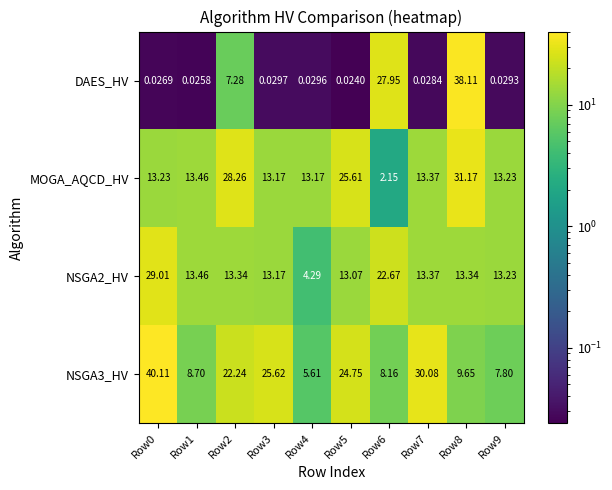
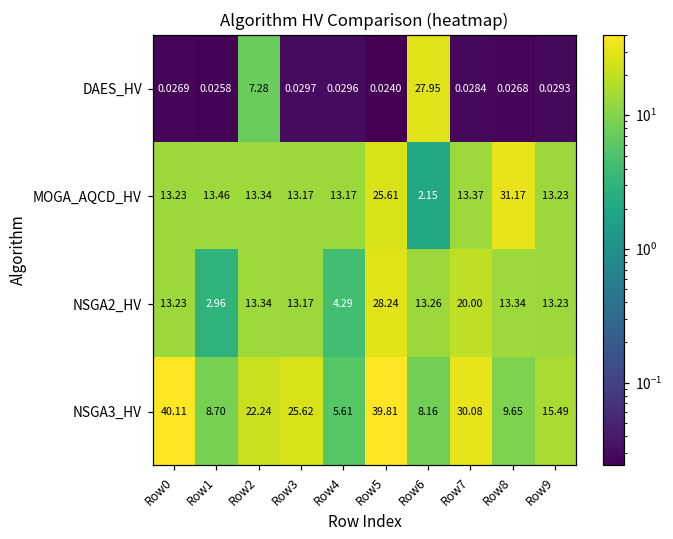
  {
    "DAES_HV": {
      "Row0": 0.0269,
      "Row1": 0.0258,
      "Row2": 7.28,
      "Row3": 0.0297,
      "Row4": 0.0296,
      "Row5": 0.0240,
      "Row6": 27.95,
      "Row7": 0.0284,
-     "Row8": 38.11,
+     "Row8": 0.0268,
      "Row9": 0.0293
    },
    "MOGA_AQCD_HV": {
      "Row0": 13.23,
      "Row1": 13.46,
-     "Row2": 28.26,
+     "Row2": 13.34,
      "Row3": 13.17,
      "Row4": 13.17,
      "Row5": 25.61,
      "Row6": 2.15,
      "Row7": 13.37,
      "Row8": 31.17,
      "Row9": 13.23
    },
    "NSGA2_HV": {
-     "Row0": 29.01,
-     "Row1": 13.46,
+     "Row0": 13.23,
+     "Row1": 2.96,
      "Row2": 13.34,
      "Row3": 13.17,
      "Row4": 4.29,
-     "Row5": 13.07,
-     "Row6": 22.67,
-     "Row7": 13.37,
+     "Row5": 28.24,
+     "Row6": 13.26,
+     "Row7": 20.00,
      "Row8": 13.34,
      "Row9": 13.23
    },
    "NSGA3_HV": {
      "Row0": 40.11,
      "Row1": 8.70,
      "Row2": 22.24,
      "Row3": 25.62,
      "Row4": 5.61,
-     "Row5": 24.75,
+     "Row5": 39.81,
      "Row6": 8.16,
      "Row7": 30.08,
      "Row8": 9.65,
-     "Row9": 7.80
+     "Row9": 15.49
    }
  }
